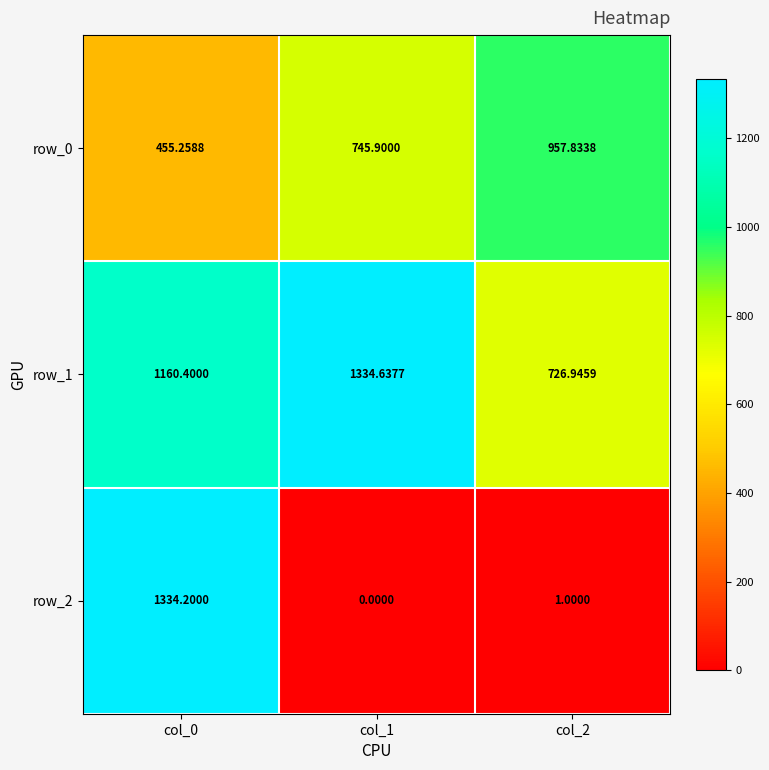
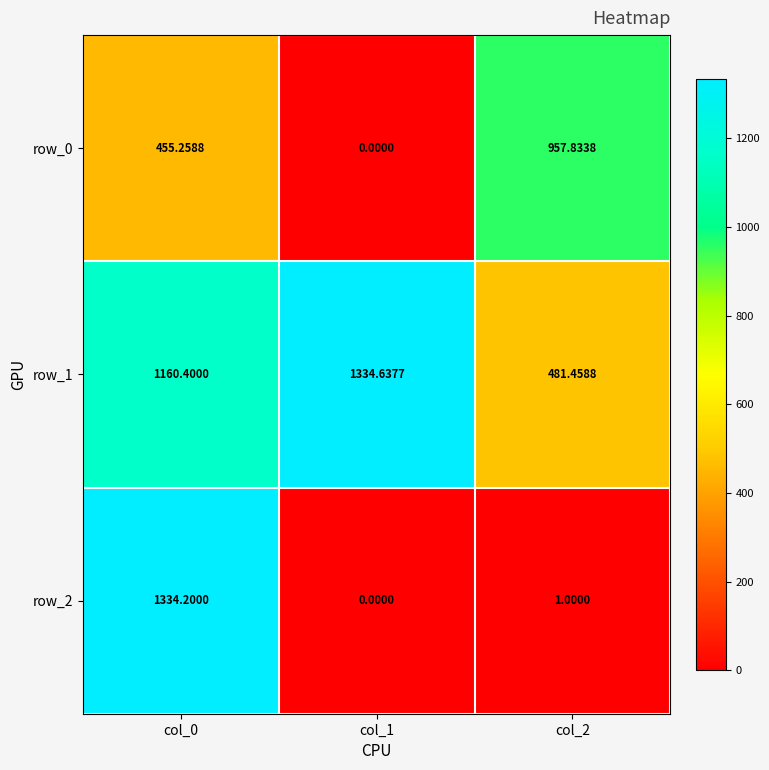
  {
    "row_0": {
      "col_0": 455.2588,
-     "col_1": 745.9000,
+     "col_1": 0.0000,
      "col_2": 957.8338
    },
    "row_1": {
      "col_0": 1160.4000,
      "col_1": 1334.6377,
-     "col_2": 726.9459
+     "col_2": 481.4588
    },
    "row_2": {
      "col_0": 1334.2000,
      "col_1": 0.0000,
      "col_2": 1.0000
    }
  }
